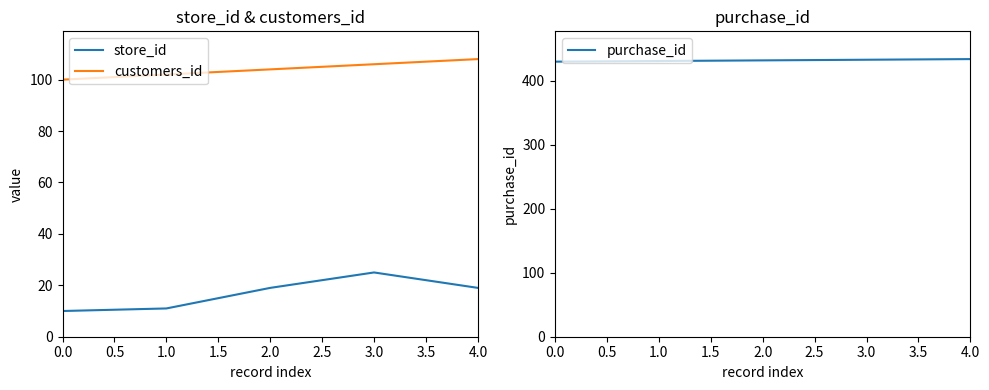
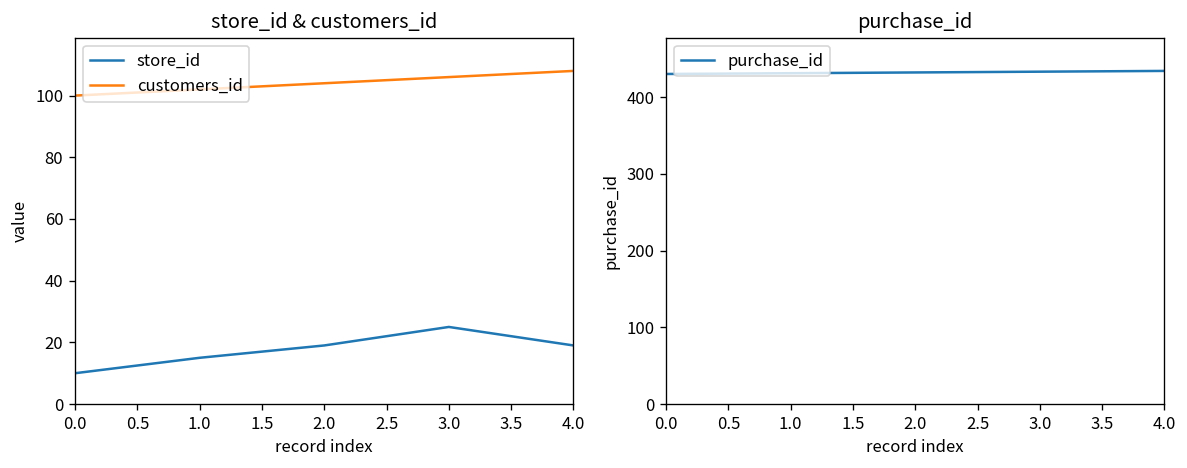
  {
    "store_id & customers_id": {
      "store_id": {
        "0.0": 10,
-       "1.0": 11,
+       "1.0": 15,
        "2.0": 19,
        "3.0": 25,
        "4.0": 19
      },
      "customers_id": {
        "0.0": 100,
        "2.0": 104,
        "3.0": 106,
        "4.0": 108
      }
    },
    "purchase_id": {
      "0.0": 430,
      "2.0": 430,
      "3.0": 430,
      "4.0": 430
    }
  }
